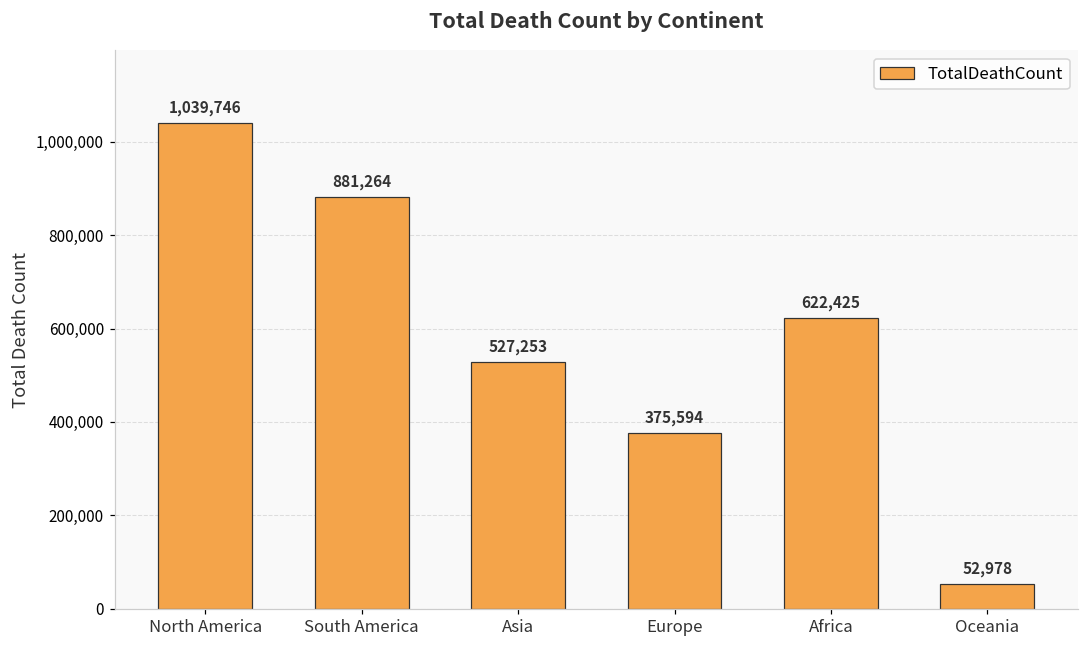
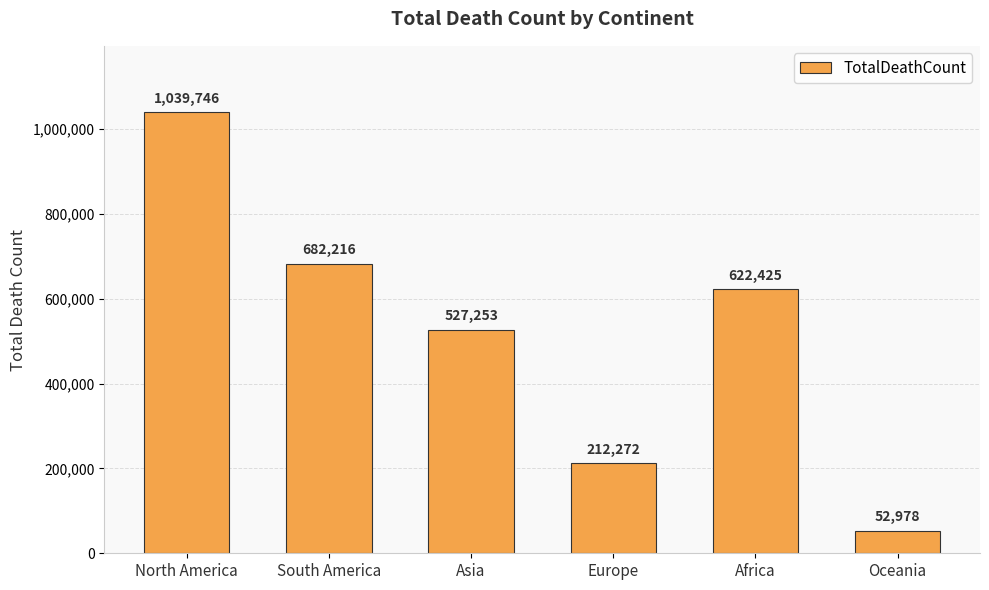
  {
    "North America": "1,039,746",
-   "South America": "881,264",
+   "South America": "682,216",
    "Asia": "527,253",
-   "Europe": "375,594",
+   "Europe": "212,272",
    "Africa": "622,425",
    "Oceania": "52,978"
  }
